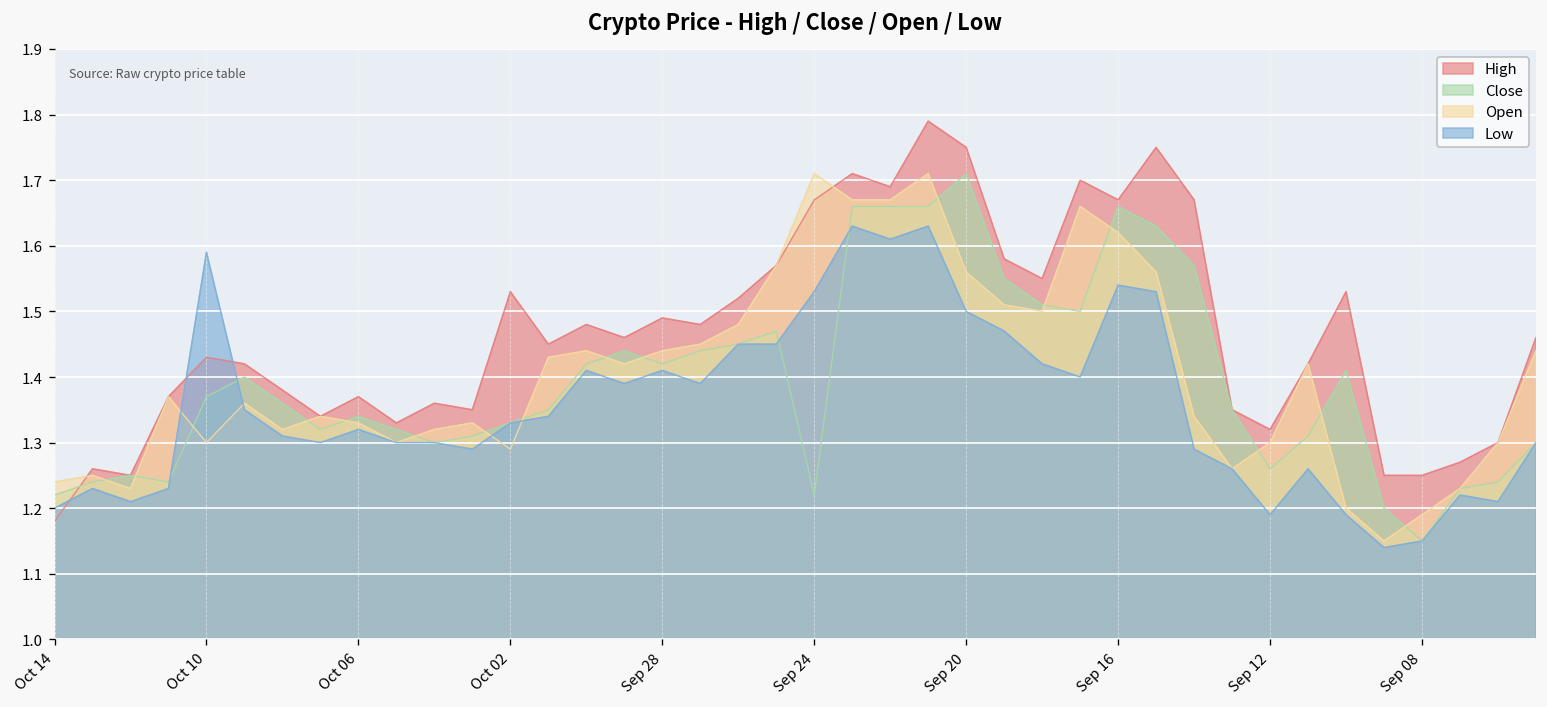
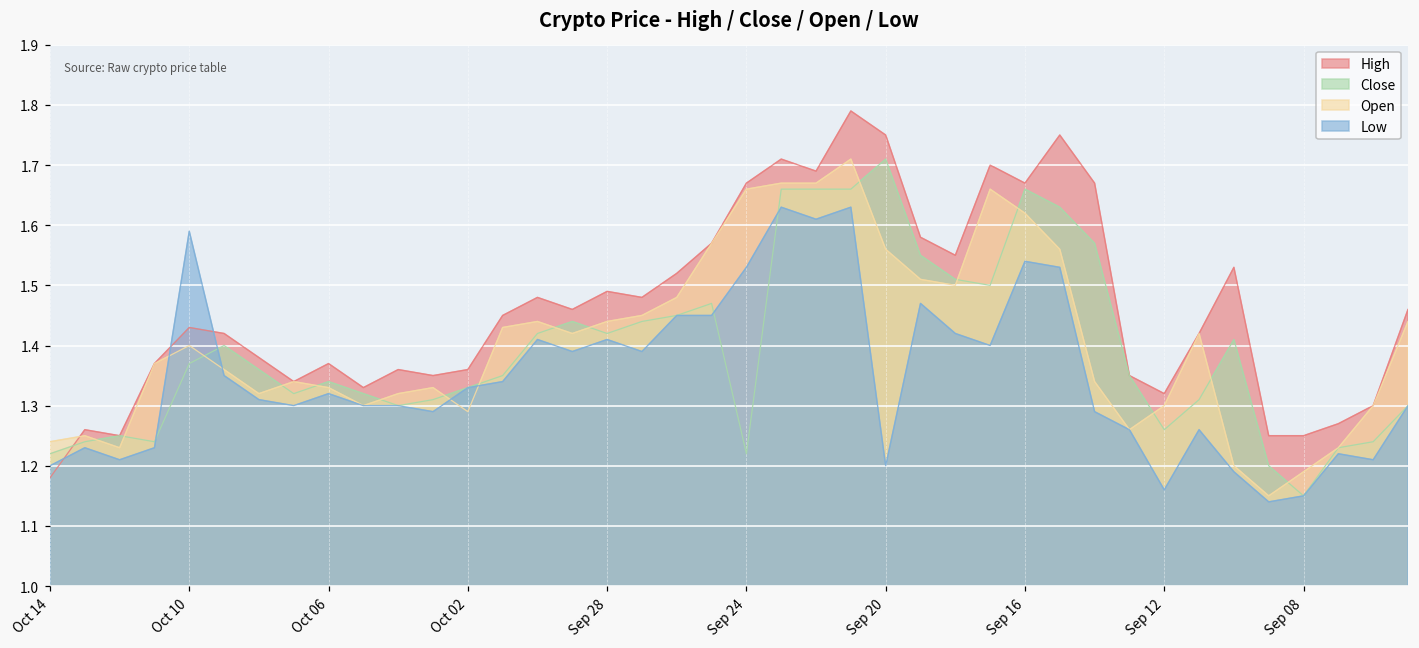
  {
    "High": {
      "Oct 14": 1.18,
      "Oct 10": 1.43,
      "Oct 06": 1.37,
-     "Oct 02": 1.53,
+     "Oct 02": 1.36,
      "Sep 28": 1.49,
      "Sep 24": 1.67,
      "Sep 20": 1.75,
      "Sep 16": 1.67,
      "Sep 12": 1.32,
      "Sep 08": 1.25
    },
    "Close": {
      "Oct 14": 1.22,
      "Oct 10": 1.37,
      "Oct 06": 1.34,
      "Sep 28": 1.42,
      "Sep 24": 1.22,
      "Sep 20": 1.71,
      "Sep 16": 1.66,
      "Sep 12": 1.26
    },
    "Open": {
      "Oct 14": 1.24,
-     "Oct 10": 1.3,
+     "Oct 10": 1.4,
      "Oct 06": 1.33,
      "Oct 02": 1.29,
      "Sep 28": 1.44,
-     "Sep 24": 1.71,
+     "Sep 24": 1.66,
      "Sep 20": 1.56,
      "Sep 16": 1.62,
      "Sep 12": 1.30,
      "Sep 08": 1.19
    },
    "Low": {
      "Oct 14": 1.20,
      "Oct 10": 1.59,
      "Oct 06": 1.32,
      "Sep 28": 1.41,
      "Sep 24": 1.53,
-     "Sep 20": 1.5,
+     "Sep 20": 1.2,
      "Sep 16": 1.54,
-     "Sep 12": 1.19
+     "Sep 12": 1.16
    }
  }
